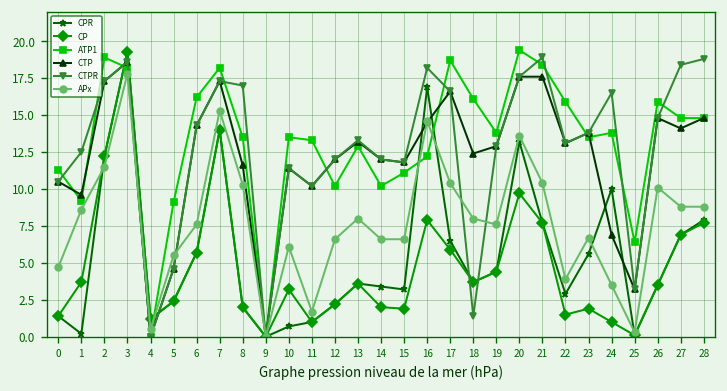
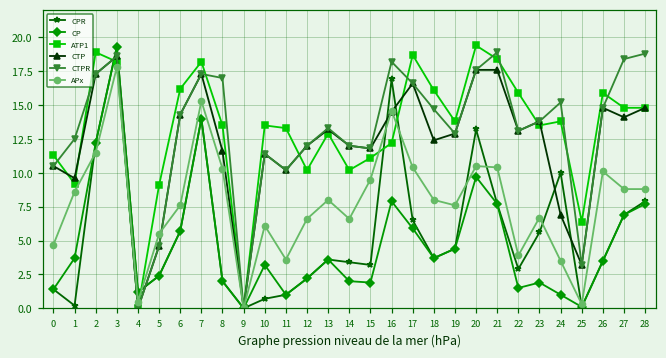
  {
    "CTPR": {
      "1": 12.5,
      "8": 17.0,
      "16": 18.2,
-     "18": 1.4,
+     "18": 14.7,
      "21": 18.9,
-     "24": 16.5,
+     "24": 15.2,
      "27": 18.4,
      "28": 18.8
    },
    "APx": {
      "0": 4.7,
      "1": 8.6,
      "2": 11.5,
      "3": 17.8,
      "4": 0.5,
      "5": 5.5,
      "6": 7.6,
      "7": 15.3,
      "8": 10.3,
      "10": 6.1,
-     "11": 1.7,
+     "11": 3.6,
      "12": 6.6,
      "13": 8.0,
      "14": 6.6,
-     "15": 6.6,
+     "15": 9.5,
      "17": 10.4,
      "18": 8.0,
      "19": 7.6,
-     "20": 13.6,
+     "20": 10.5,
      "21": 10.4,
      "22": 3.9,
      "23": 6.7,
      "24": 3.5,
      "26": 10.1,
      "27": 8.8,
      "28": 8.8
    }
  }
